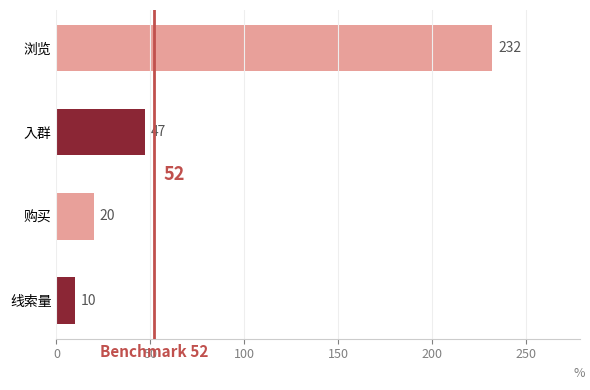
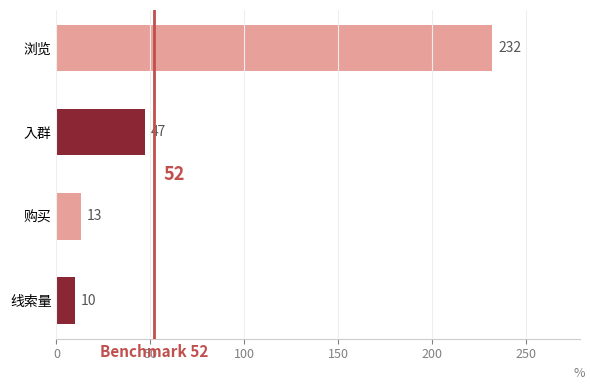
  {
    "浏览": 232,
    "入群": 47,
-   "购买": 20,
+   "购买": 13,
    "线索量": 10
  }
